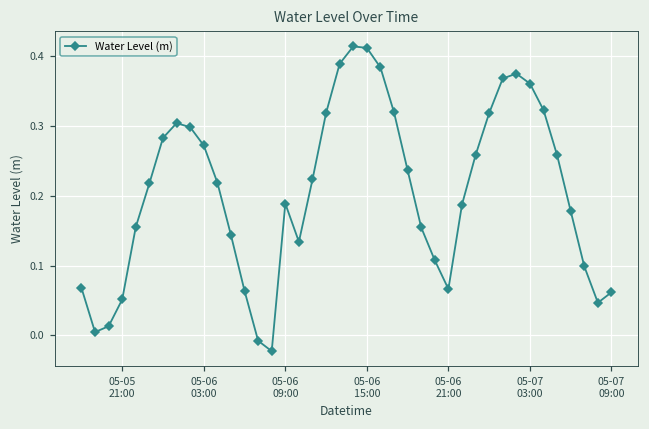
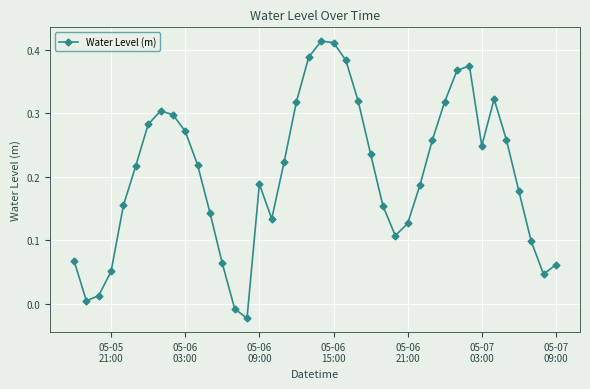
  {
    "05-05 21:00": 0.05,
    "05-06 03:00": 0.27,
    "05-06 09:00": 0.19,
    "05-06 15:00": 0.41,
-   "05-06 21:00": 0.07,
-   "05-07 03:00": 0.36,
+   "05-06 21:00": 0.13,
+   "05-07 03:00": 0.25,
    "05-07 09:00": 0.06
  }
